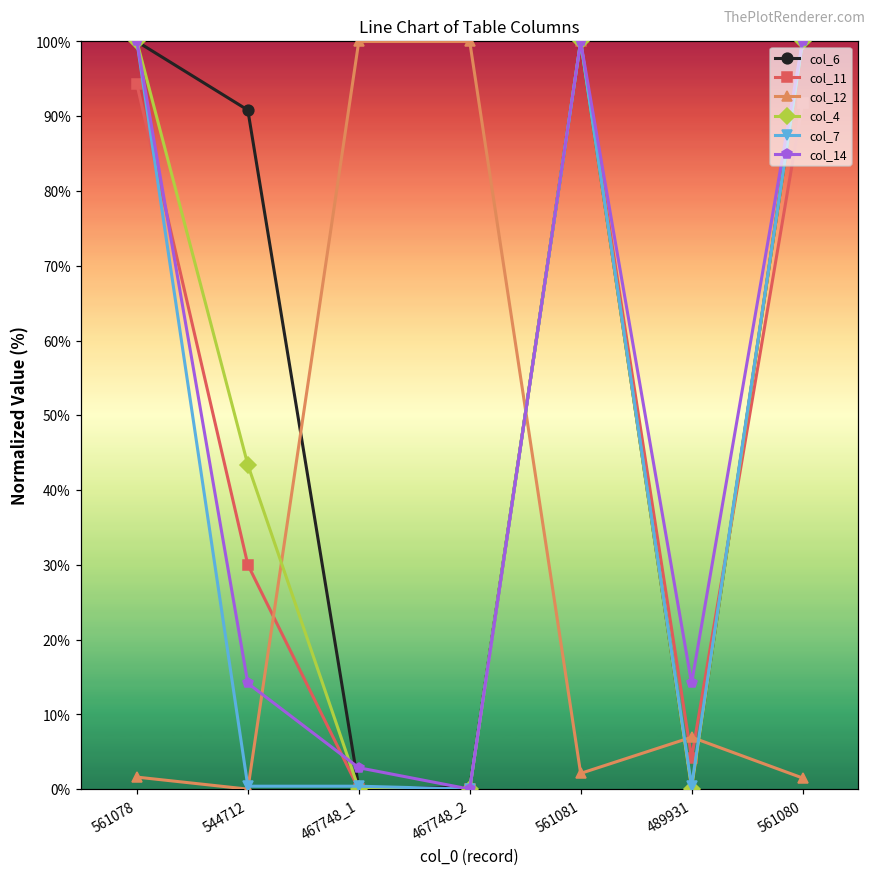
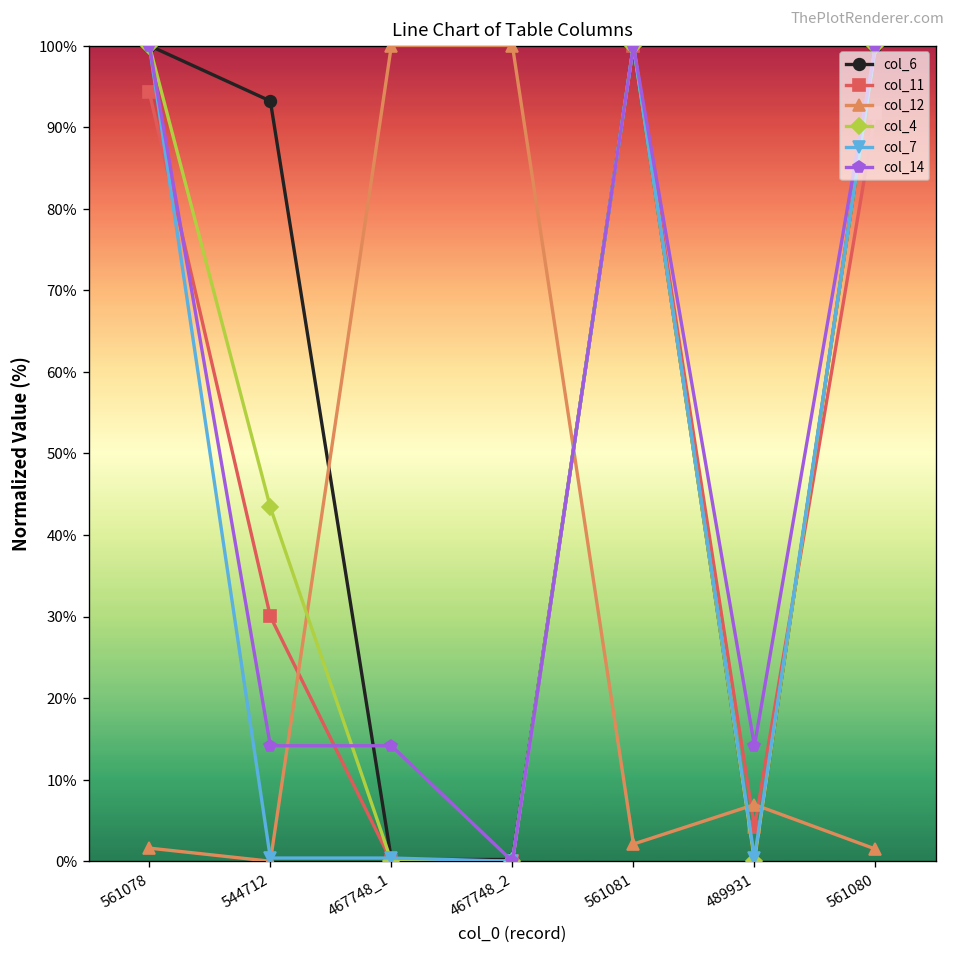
  {
    "col_6": {
-     "544712": "91%"
+     "544712": "93%"
    },
    "col_4": {
      "544712": "43%"
    },
    "col_7": {
      "544712": "0%",
      "489931": "0%"
    },
    "col_14": {
      "544712": "14%",
-     "467748_1": "3%",
+     "467748_1": "14%",
      "489931": "14%"
    }
  }
